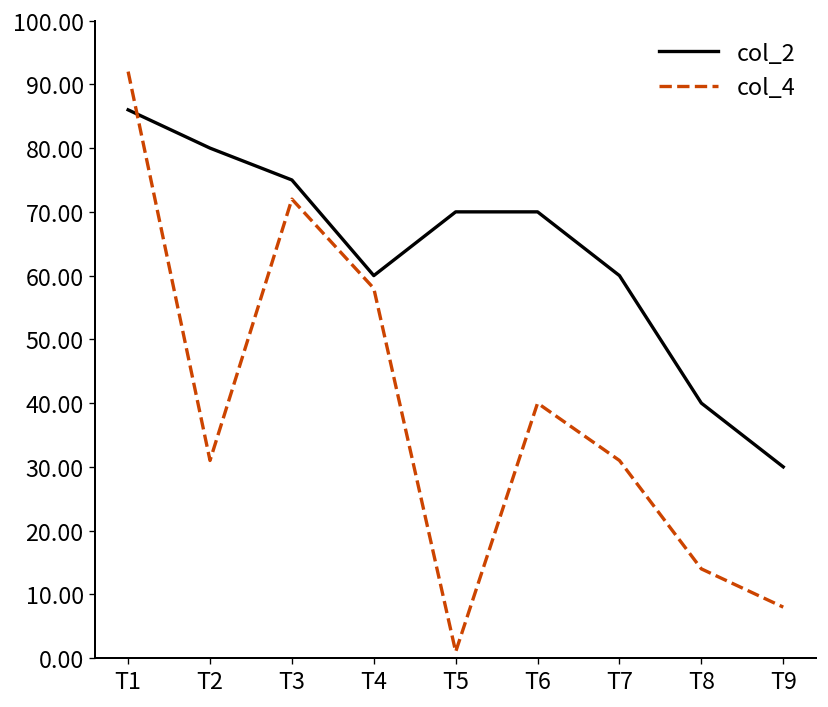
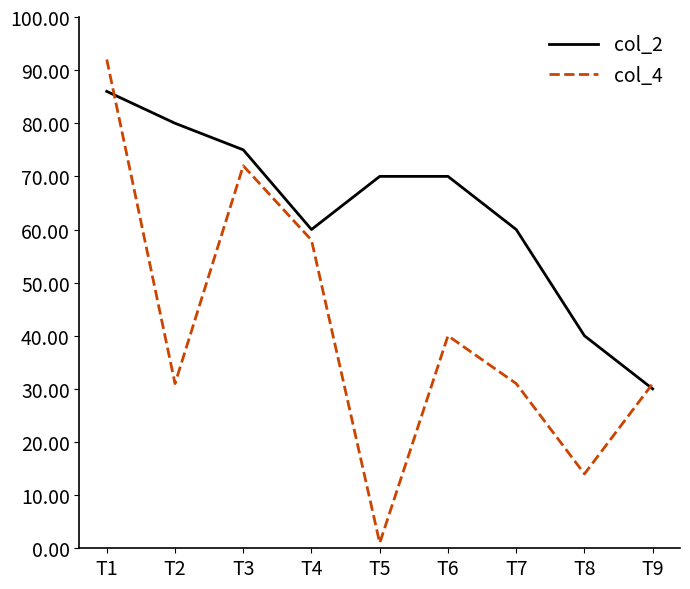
  {
    "col_2": {
      "T1": 86,
      "T2": 80,
      "T3": 75,
      "T4": 60,
      "T5": 70,
      "T6": 70,
      "T7": 60,
      "T8": 40,
      "T9": 30
    },
    "col_4": {
      "T1": 92,
      "T2": 31,
      "T3": 72,
      "T4": 58,
      "T5": 1,
      "T6": 40,
      "T7": 31,
      "T8": 14,
-     "T9": 8
+     "T9": 31
    }
  }
